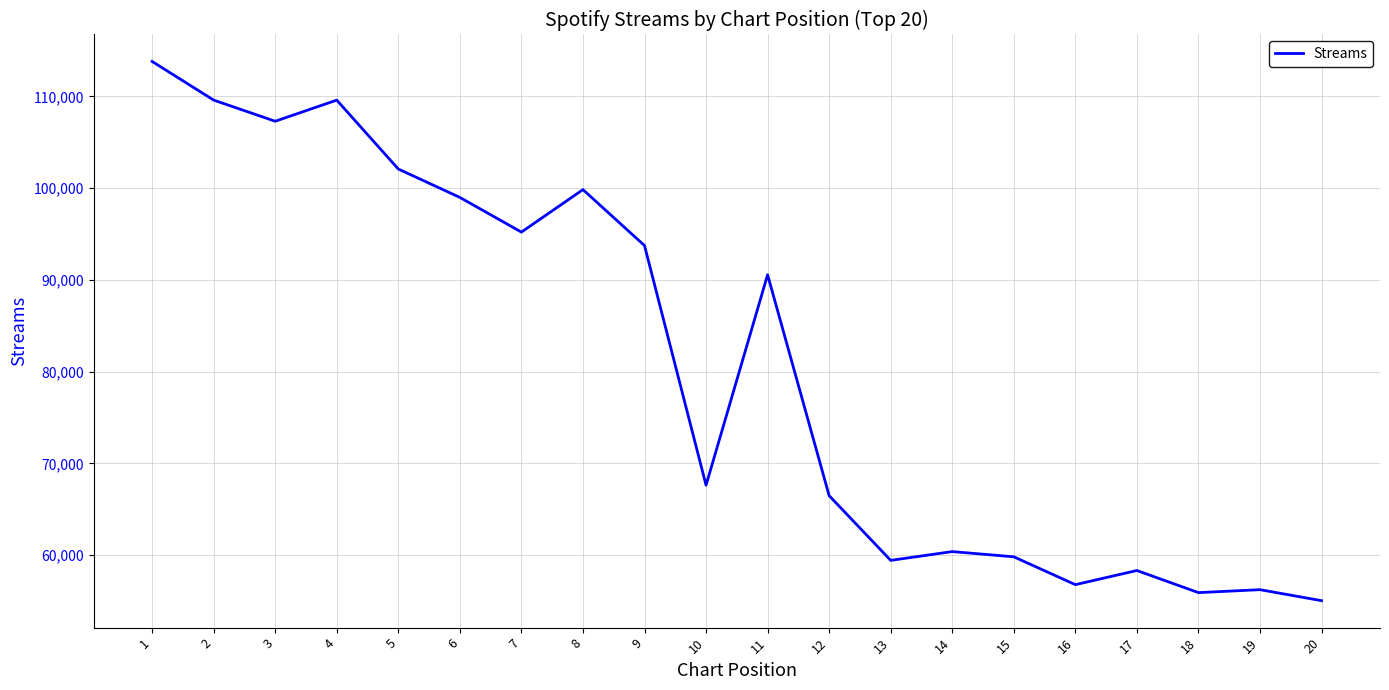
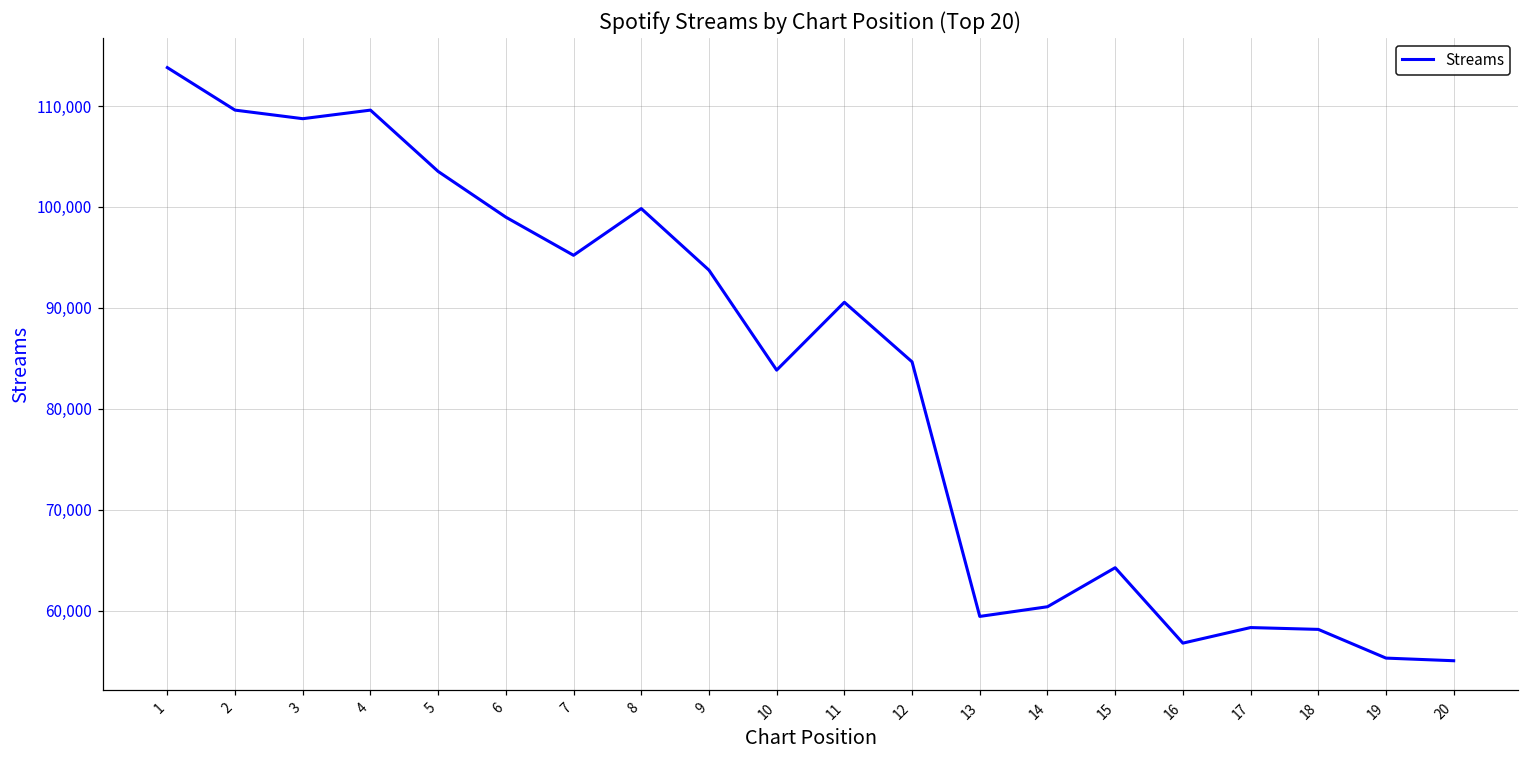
  {
    "1": "114,000",
    "2": "110,000",
-   "3": "107,000",
+   "3": "109,000",
    "4": "110,000",
-   "5": "102,000",
+   "5": "104,000",
    "6": "99,000",
    "7": "95,000",
    "8": "100,000",
    "9": "94,000",
-   "10": "68,000",
+   "10": "84,000",
    "11": "91,000",
-   "12": "66,000",
+   "12": "85,000",
    "13": "59,000",
    "14": "60,000",
-   "15": "60,000",
+   "15": "64,000",
    "16": "57,000",
    "17": "58,000",
-   "18": "56,000",
-   "19": "56,000",
+   "18": "58,000",
+   "19": "55,000",
    "20": "55,000"
  }
